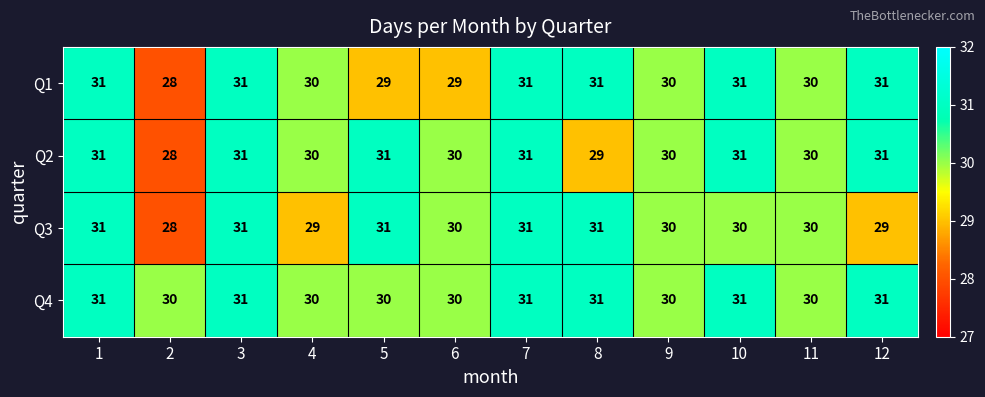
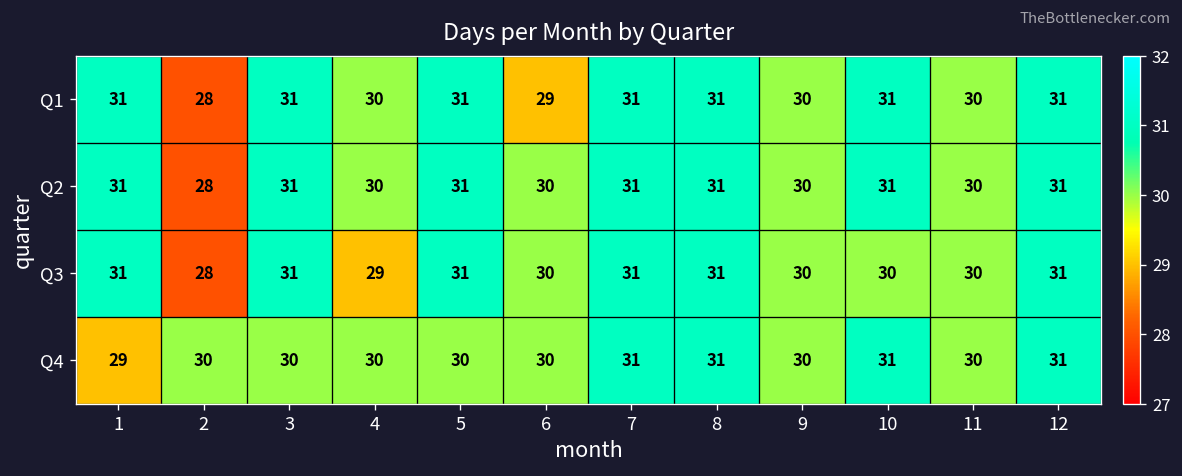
  {
    "Q1": {
      "1": 31,
      "2": 28,
      "3": 31,
      "4": 30,
-     "5": 29,
+     "5": 31,
      "6": 29,
      "7": 31,
      "8": 31,
      "9": 30,
      "10": 31,
      "11": 30,
      "12": 31
    },
    "Q2": {
      "1": 31,
      "2": 28,
      "3": 31,
      "4": 30,
      "5": 31,
      "6": 30,
      "7": 31,
-     "8": 29,
+     "8": 31,
      "9": 30,
      "10": 31,
      "11": 30,
      "12": 31
    },
    "Q3": {
      "1": 31,
      "2": 28,
      "3": 31,
      "4": 29,
      "5": 31,
      "6": 30,
      "7": 31,
      "8": 31,
      "9": 30,
      "10": 30,
      "11": 30,
-     "12": 29
+     "12": 31
    },
    "Q4": {
-     "1": 31,
+     "1": 29,
      "2": 30,
-     "3": 31,
+     "3": 30,
      "4": 30,
      "5": 30,
      "6": 30,
      "7": 31,
      "8": 31,
      "9": 30,
      "10": 31,
      "11": 30,
      "12": 31
    }
  }
